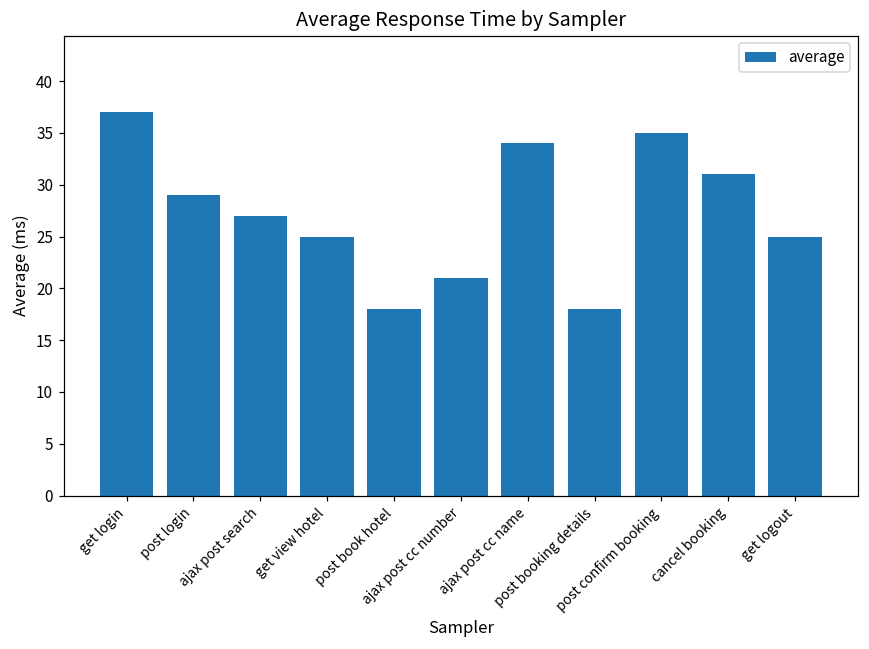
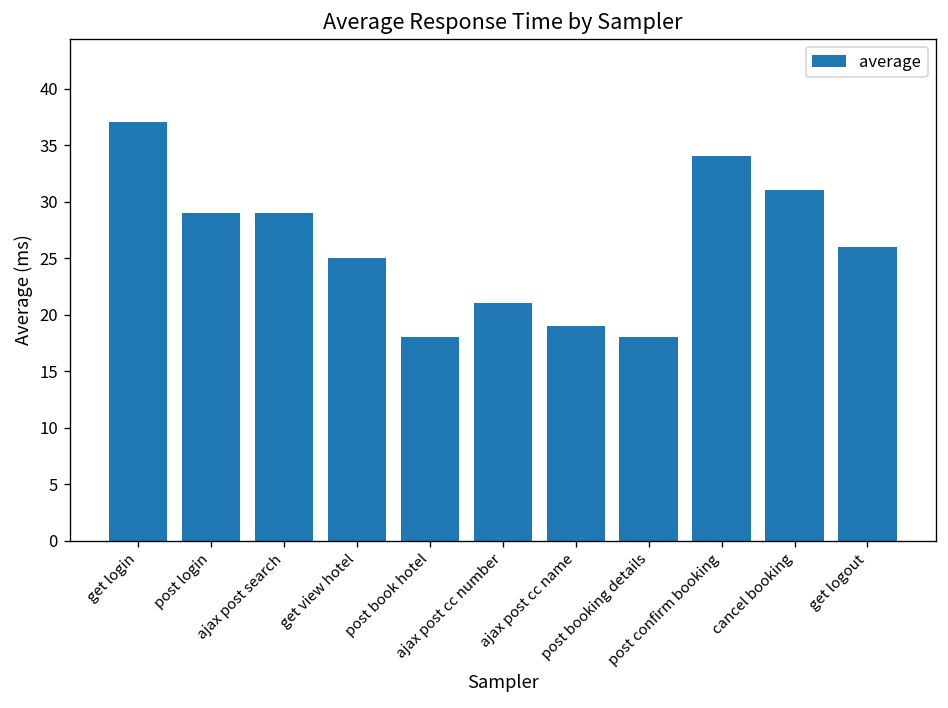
  {
    "get login": 37,
    "post login": 29,
-   "ajax post search": 27,
+   "ajax post search": 29,
    "get view hotel": 25,
    "post book hotel": 18,
    "ajax post cc number": 21,
-   "ajax post cc name": 34,
+   "ajax post cc name": 19,
    "post booking details": 18,
-   "post confirm booking": 35,
+   "post confirm booking": 34,
    "cancel booking": 31,
-   "get logout": 25
+   "get logout": 26
  }
